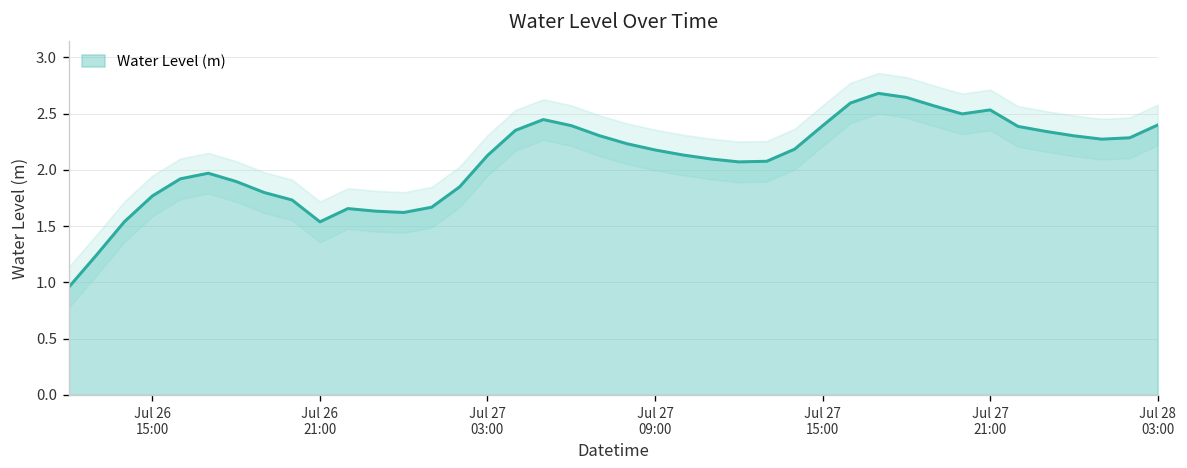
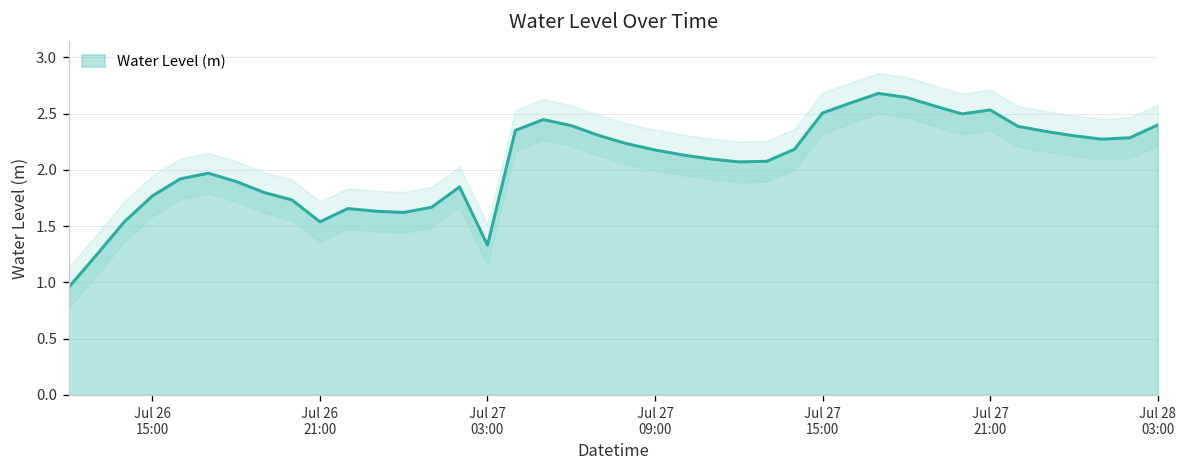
  {
    "Water Level (m)": {
      "Jul 26 15:00": 1.8,
      "Jul 26 21:00": 1.5,
-     "Jul 27 03:00": 2.1,
+     "Jul 27 03:00": 1.3,
      "Jul 27 09:00": 2.2,
-     "Jul 27 15:00": 2.4,
+     "Jul 27 15:00": 2.5,
      "Jul 27 21:00": 2.5,
      "Jul 28 03:00": 2.4
    }
  }
